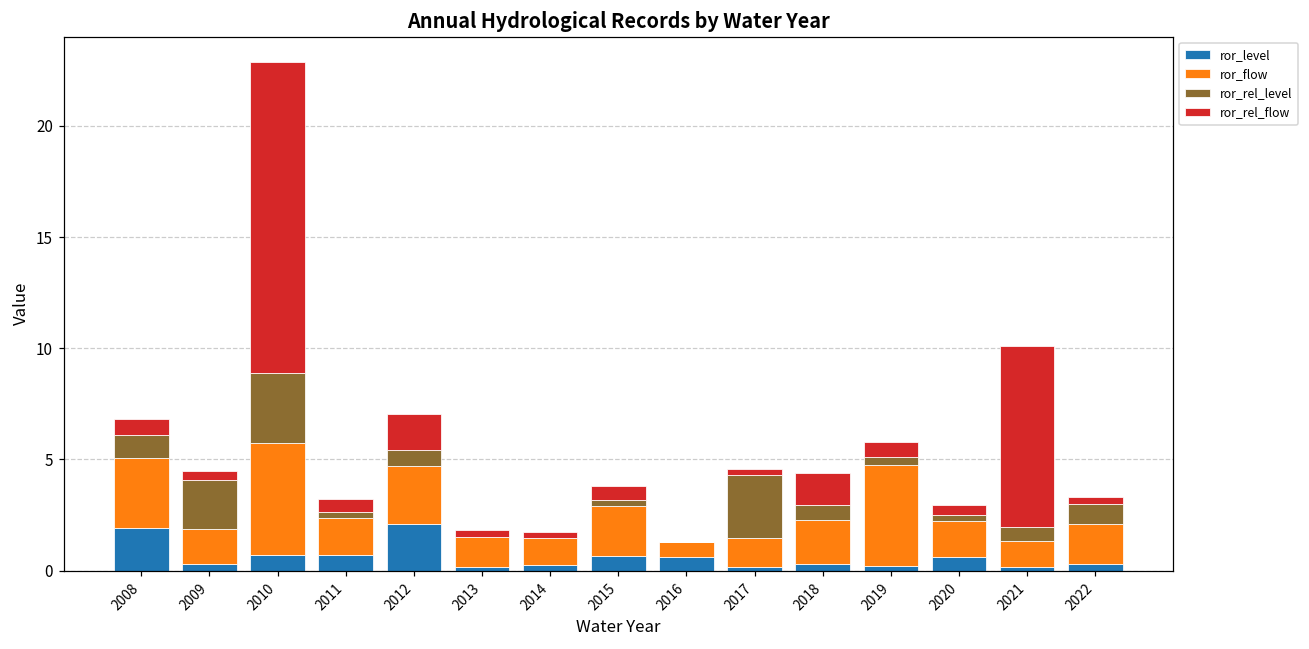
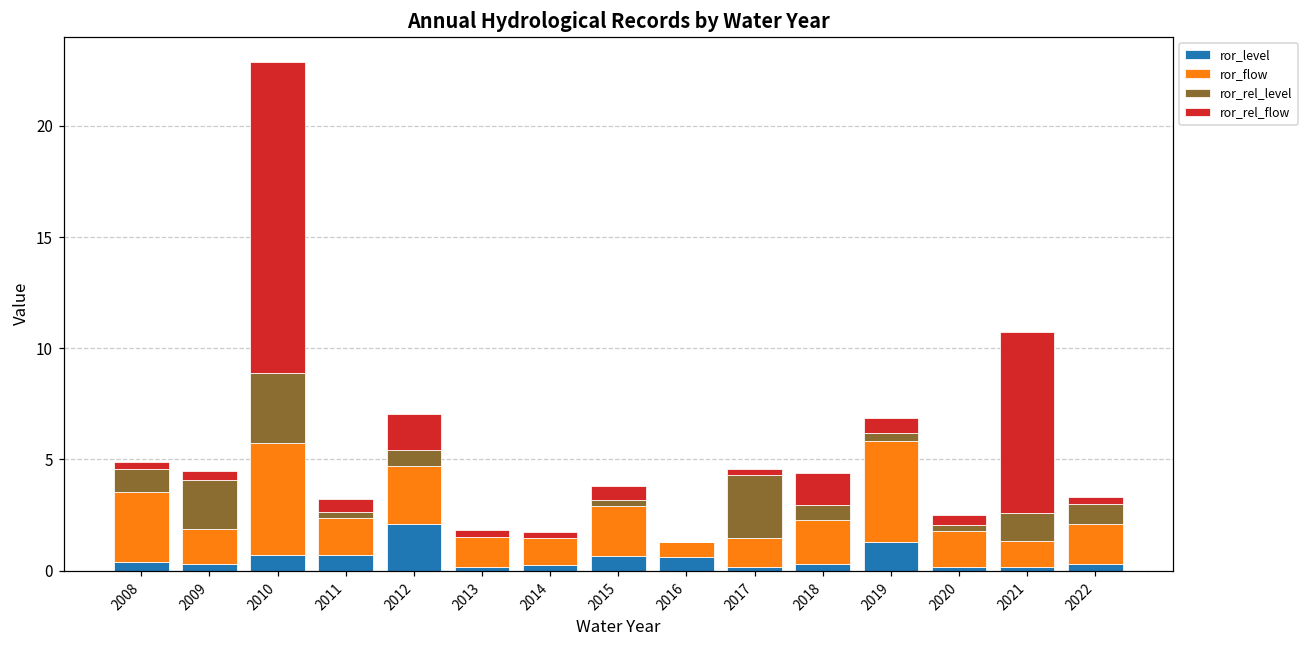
  {
    "ror_level": {
-     "2008": 1.9,
+     "2008": 0.4,
      "2009": 0.3,
      "2010": 0.7,
      "2011": 0.7,
      "2012": 2.1,
      "2013": 0.2,
      "2014": 0.2,
      "2015": 0.6,
      "2016": 0.6,
      "2017": 0.2,
      "2018": 0.3,
-     "2019": 0.2,
-     "2020": 0.6,
+     "2019": 1.3,
+     "2020": 0.2,
      "2021": 0.2,
      "2022": 0.3
    },
    "ror_flow": {
      "2008": 3.2,
      "2009": 1.6,
      "2010": 5.0,
      "2011": 1.7,
      "2012": 2.6,
      "2013": 1.4,
      "2014": 1.2,
      "2015": 2.3,
      "2016": 0.7,
      "2017": 1.3,
      "2018": 2.0,
      "2019": 4.5,
      "2020": 1.6,
      "2021": 1.2,
      "2022": 1.8
    },
    "ror_rel_level": {
      "2008": 1.0,
      "2009": 2.2,
      "2010": 3.1,
      "2011": 0.3,
      "2012": 0.7,
      "2013": 0.0,
      "2014": 0.0,
      "2015": 0.3,
      "2016": 0.0,
      "2017": 2.8,
      "2018": 0.7,
      "2019": 0.4,
      "2020": 0.3,
-     "2021": 0.6,
+     "2021": 1.3,
      "2022": 0.9
    },
    "ror_rel_flow": {
-     "2008": 0.7,
+     "2008": 0.3,
      "2009": 0.4,
      "2010": 14.0,
      "2011": 0.6,
      "2012": 1.6,
      "2013": 0.3,
      "2014": 0.3,
      "2015": 0.6,
      "2016": 0.0,
      "2017": 0.3,
      "2018": 1.4,
      "2019": 0.7,
      "2020": 0.4,
      "2021": 8.1,
      "2022": 0.3
    }
  }
